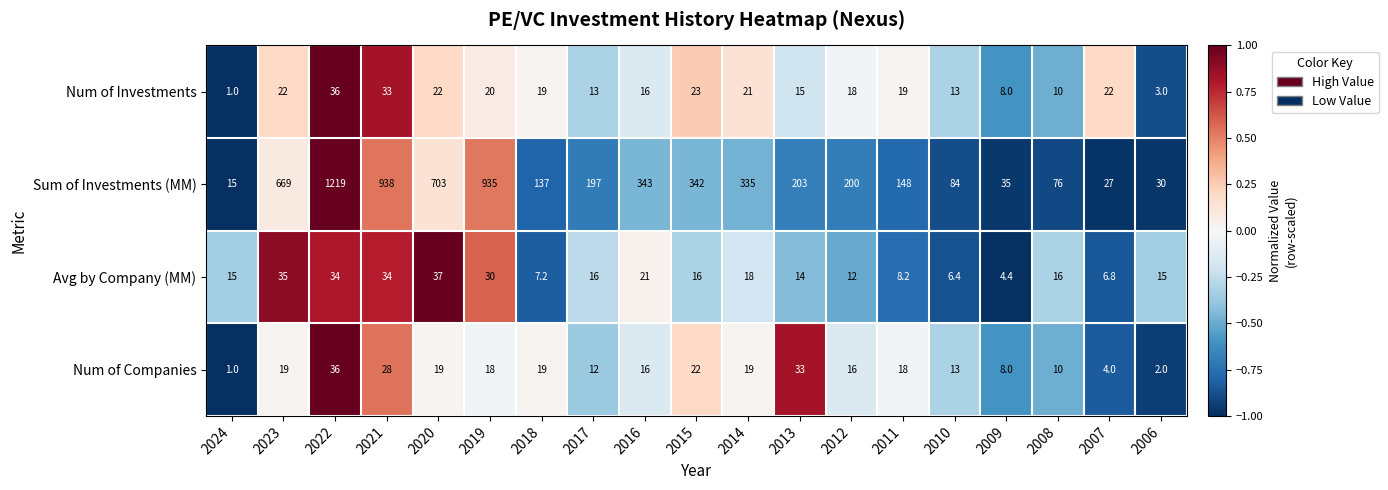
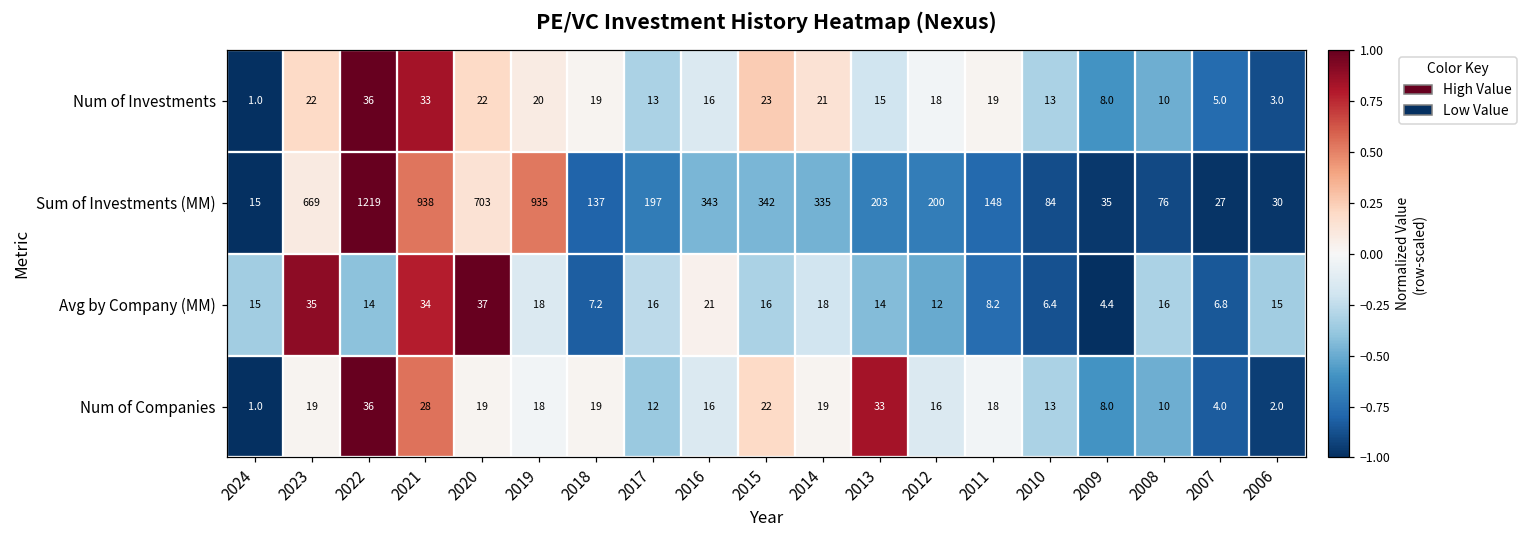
  {
    "Num of Investments": {
      "2024": 1.0,
      "2023": 22,
      "2022": 36,
      "2021": 33,
      "2020": 22,
      "2019": 20,
      "2018": 19,
      "2017": 13,
      "2016": 16,
      "2015": 23,
      "2014": 21,
      "2013": 15,
      "2012": 18,
      "2011": 19,
      "2010": 13,
      "2009": 8.0,
      "2008": 10,
-     "2007": 22,
+     "2007": 5.0,
      "2006": 3.0
    },
    "Sum of Investments (MM)": {
      "2024": 15,
      "2023": 669,
      "2022": 1219,
      "2021": 938,
      "2020": 703,
      "2019": 935,
      "2018": 137,
      "2017": 197,
      "2016": 343,
      "2015": 342,
      "2014": 335,
      "2013": 203,
      "2012": 200,
      "2011": 148,
      "2010": 84,
      "2009": 35,
      "2008": 76,
      "2007": 27,
      "2006": 30
    },
    "Avg by Company (MM)": {
      "2024": 15,
      "2023": 35,
-     "2022": 34,
+     "2022": 14,
      "2021": 34,
      "2020": 37,
-     "2019": 30,
+     "2019": 18,
      "2018": 7.2,
      "2017": 16,
      "2016": 21,
      "2015": 16,
      "2014": 18,
      "2013": 14,
      "2012": 12,
      "2011": 8.2,
      "2010": 6.4,
      "2009": 4.4,
      "2008": 16,
      "2007": 6.8,
      "2006": 15
    },
    "Num of Companies": {
      "2024": 1.0,
      "2023": 19,
      "2022": 36,
      "2021": 28,
      "2020": 19,
      "2019": 18,
      "2018": 19,
      "2017": 12,
      "2016": 16,
      "2015": 22,
      "2014": 19,
      "2013": 33,
      "2012": 16,
      "2011": 18,
      "2010": 13,
      "2009": 8.0,
      "2008": 10,
      "2007": 4.0,
      "2006": 2.0
    }
  }
